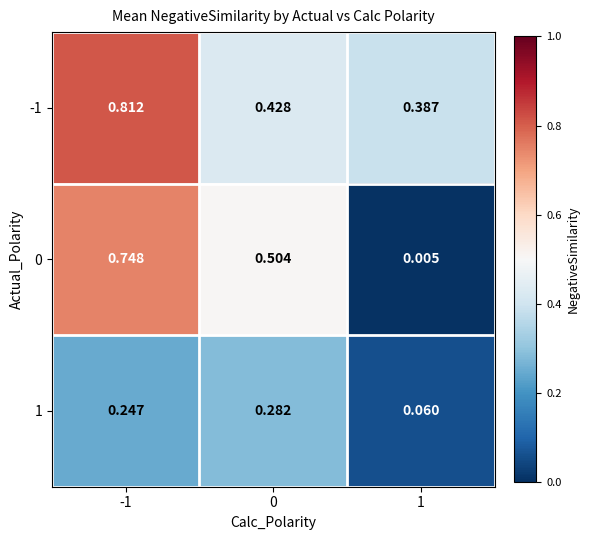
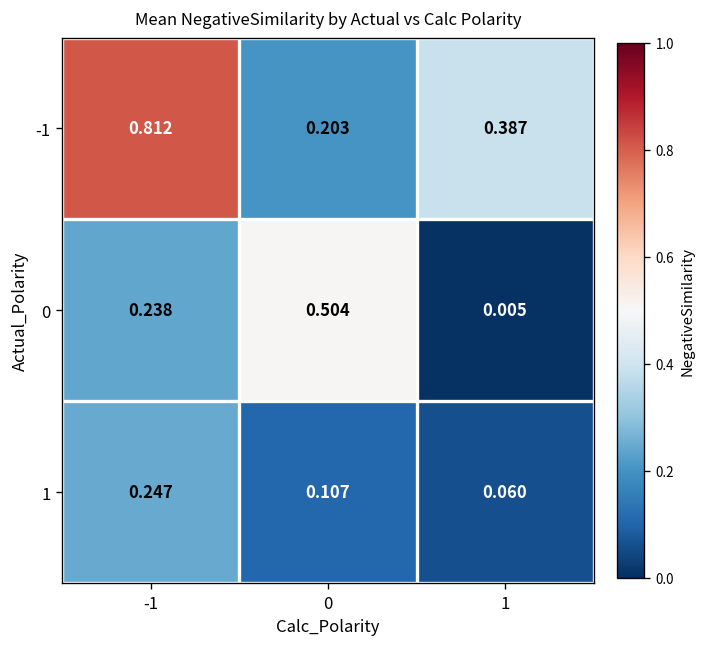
  {
    "-1": {
      "-1": 0.812,
-     "0": 0.428,
+     "0": 0.203,
      "1": 0.387
    },
    "0": {
-     "-1": 0.748,
+     "-1": 0.238,
      "0": 0.504,
      "1": 0.005
    },
    "1": {
      "-1": 0.247,
-     "0": 0.282,
+     "0": 0.107,
      "1": 0.060
    }
  }
